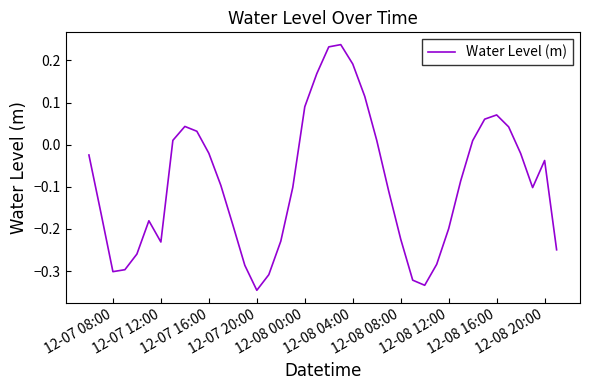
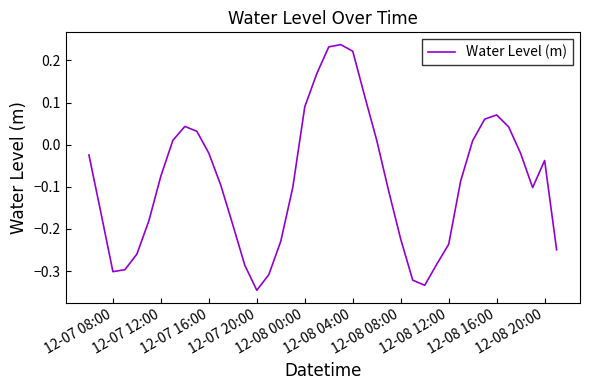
  {
    "12-07 08:00": -0.30,
-   "12-07 12:00": -0.23,
+   "12-07 12:00": -0.07,
    "12-07 16:00": -0.02,
    "12-07 20:00": -0.35,
    "12-08 00:00": 0.09,
-   "12-08 04:00": 0.19,
+   "12-08 04:00": 0.22,
    "12-08 08:00": -0.22,
-   "12-08 12:00": -0.20,
+   "12-08 12:00": -0.24,
    "12-08 16:00": 0.07,
    "12-08 20:00": -0.04
  }
